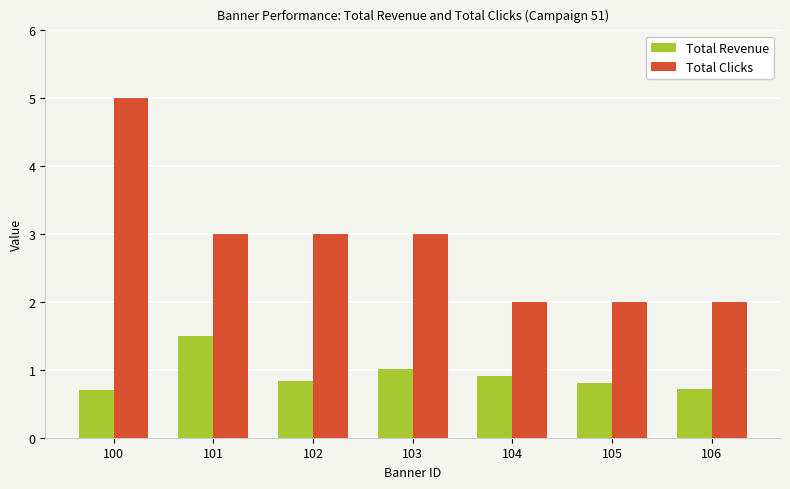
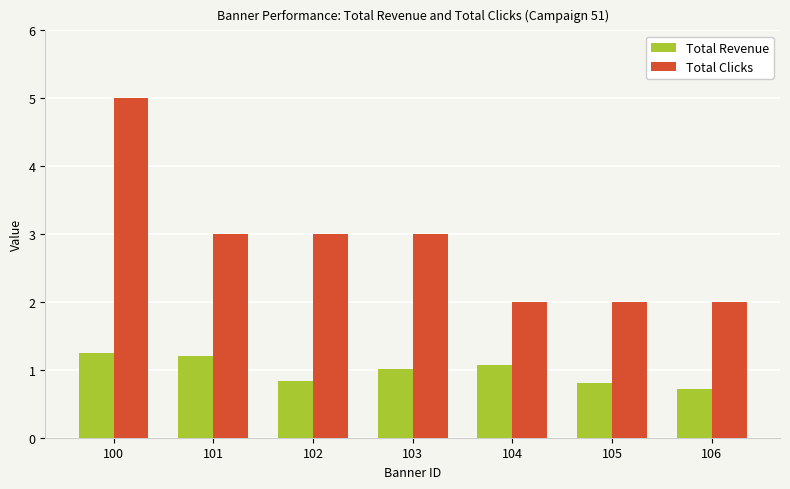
  {
    "Total Revenue": {
-     "100": 0.7,
-     "101": 1.5,
+     "100": 1.2,
+     "101": 1.2,
      "102": 0.8,
      "103": 1.0,
-     "104": 0.9,
+     "104": 1.1,
      "105": 0.8,
      "106": 0.7
    },
    "Total Clicks": {
      "100": 5.0,
      "101": 3.0,
      "102": 3.0,
      "103": 3.0,
      "104": 2.0,
      "105": 2.0,
      "106": 2.0
    }
  }
